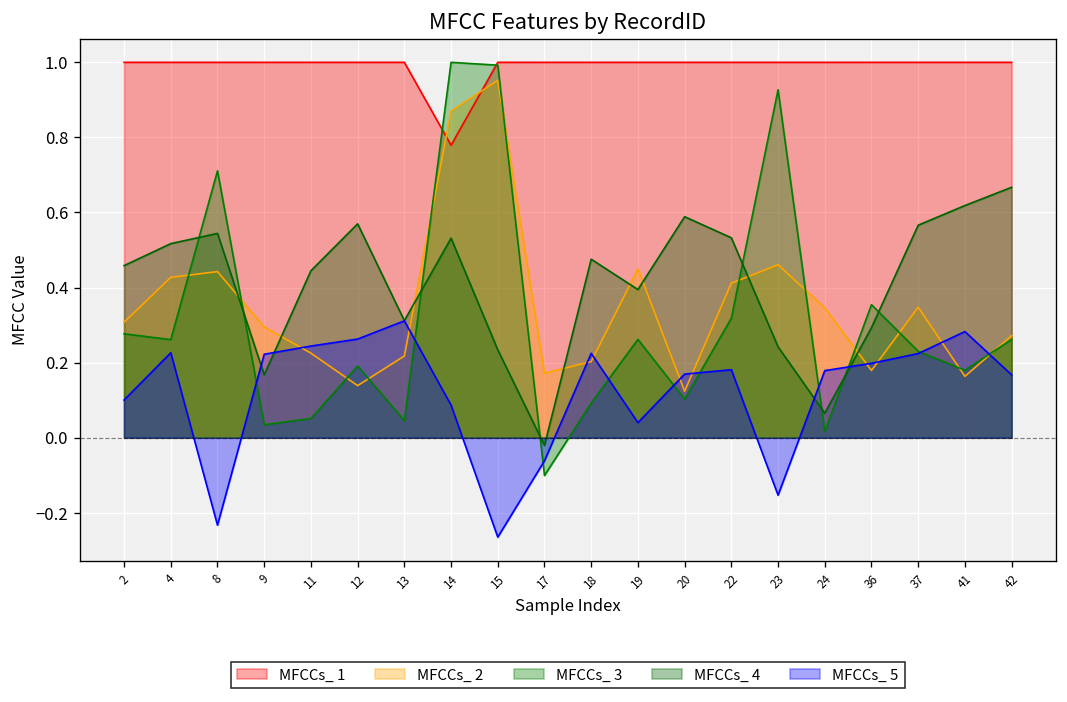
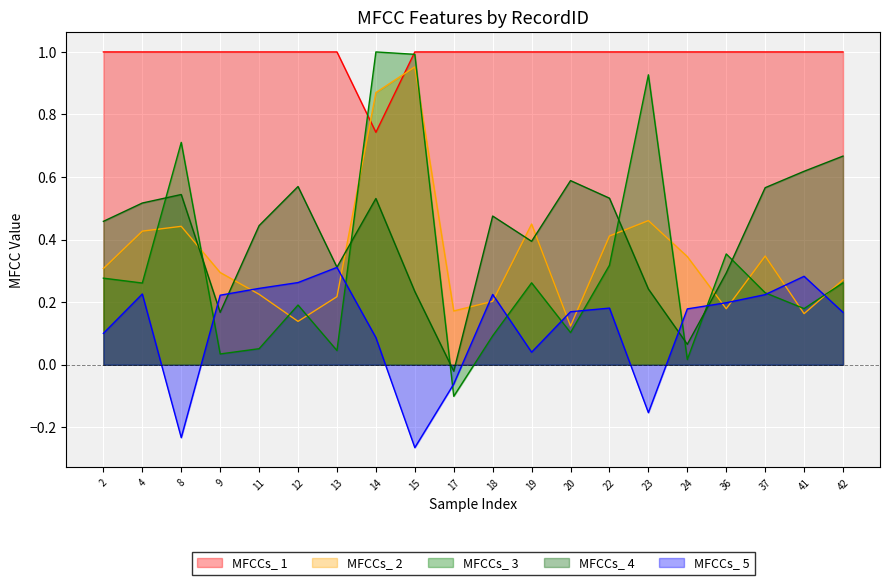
  {
    "MFCCs_ 1": {
      "2": 1.00,
      "4": 1.00,
      "8": 1.00,
      "9": 1.00,
      "11": 1.00,
      "12": 1.00,
      "13": 1.00,
-     "14": 0.78,
+     "14": 0.74,
      "17": 1.00,
      "18": 1.00,
      "19": 1.00,
      "20": 1.00,
      "22": 1.00,
      "23": 1.00,
      "24": 1.00,
      "36": 1.00,
      "37": 1.00,
      "41": 1.00,
      "42": 1.00
    },
    "MFCCs_ 2": {
      "2": 0.31,
      "4": 0.43,
      "8": 0.44,
      "9": 0.29,
      "11": 0.23,
      "12": 0.14,
      "13": 0.22,
      "14": 0.87,
      "15": 0.95,
      "17": 0.17,
      "18": 0.20,
      "19": 0.45,
      "20": 0.12,
      "22": 0.41,
      "23": 0.46,
      "24": 0.35,
      "36": 0.18,
      "37": 0.35,
      "41": 0.16,
      "42": 0.27
    }
  }
